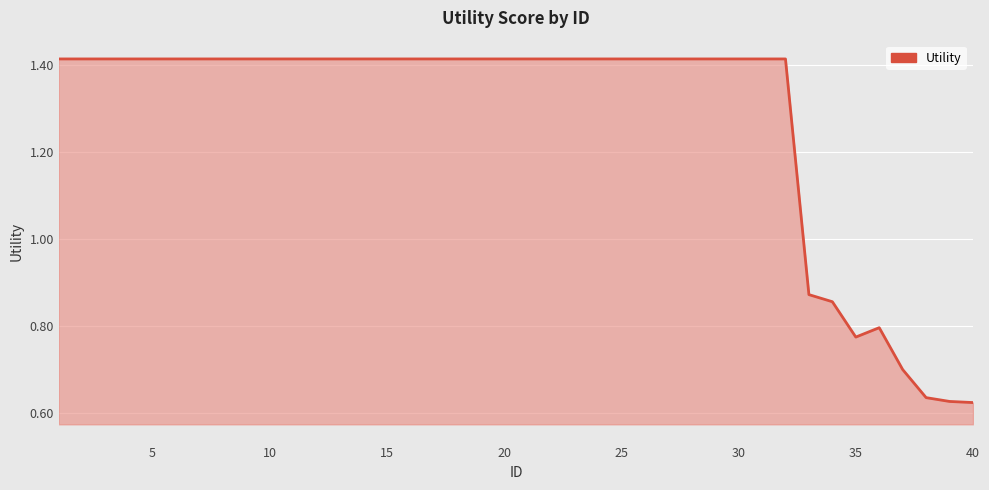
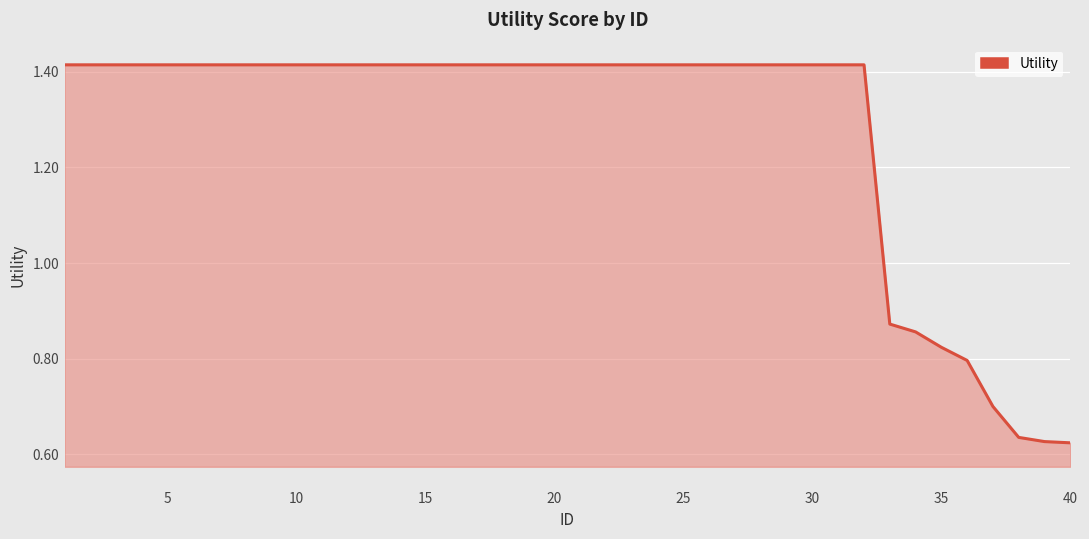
  {
    "5": 1.41,
    "10": 1.41,
    "15": 1.41,
    "20": 1.41,
    "25": 1.41,
    "30": 1.41,
-   "35": 0.77,
+   "35": 0.82,
    "40": 0.62
  }
